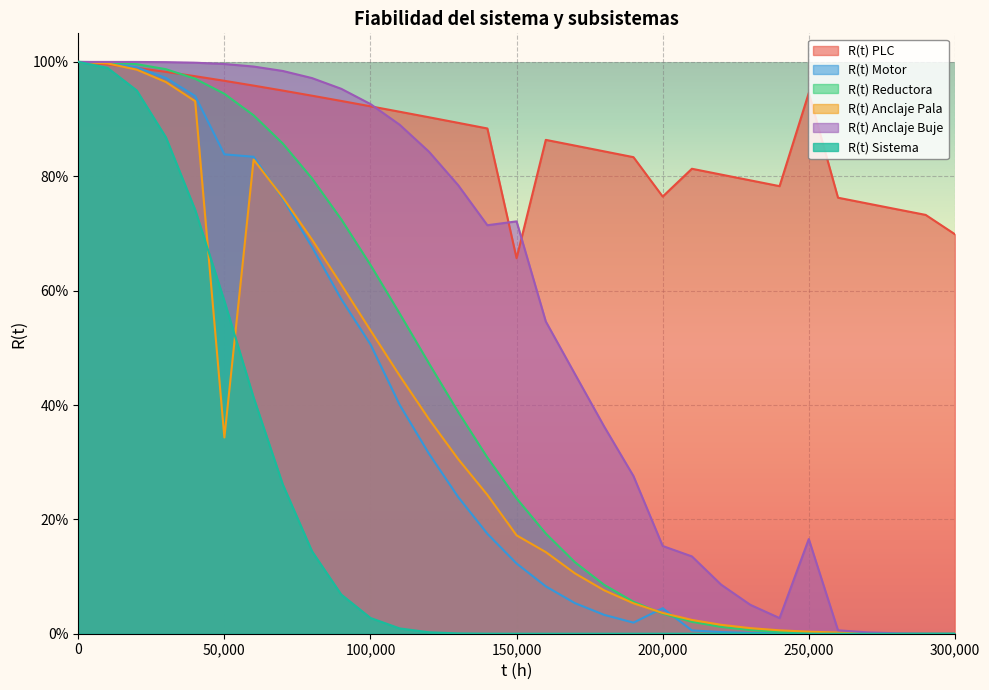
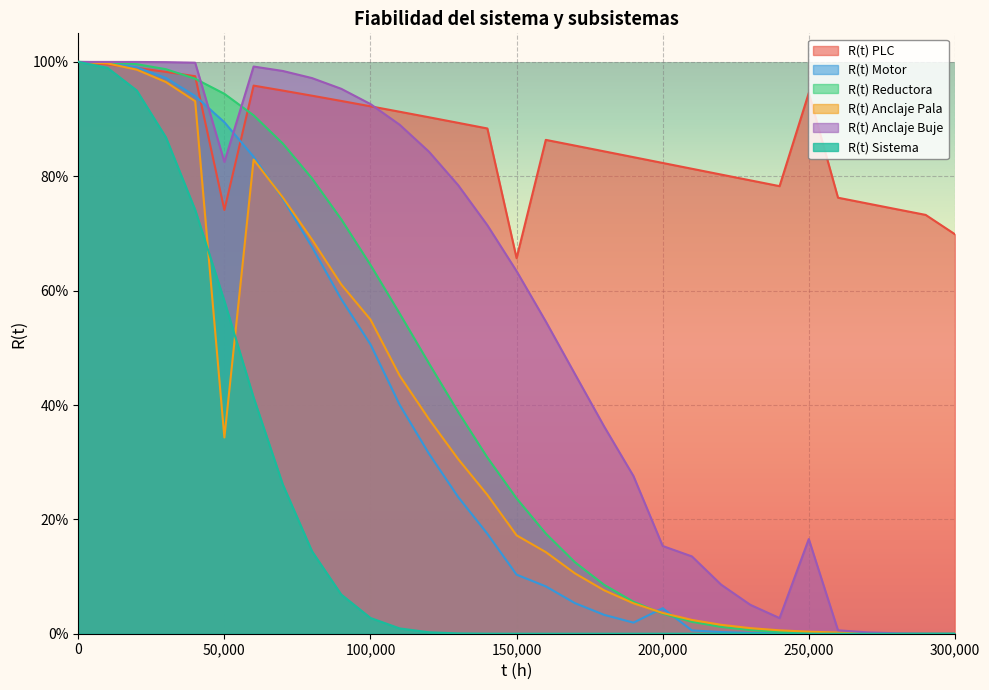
  {
    "R(t) PLC": {
-     "50,000": "97%",
+     "50,000": "74%",
      "150,000": "66%",
-     "200,000": "76%",
+     "200,000": "82%",
      "300,000": "70%"
    },
    "R(t) Motor": {
-     "50,000": "84%",
+     "50,000": "89%",
      "100,000": "51%",
-     "150,000": "12%",
+     "150,000": "10%",
      "200,000": "4%"
    },
    "R(t) Anclaje Pala": {
      "50,000": "34%",
-     "100,000": "53%",
+     "100,000": "55%",
      "150,000": "17%"
    },
    "R(t) Anclaje Buje": {
-     "50,000": "100%",
-     "150,000": "72%",
+     "50,000": "83%",
+     "150,000": "63%",
      "200,000": "15%",
      "250,000": "17%"
    }
  }
